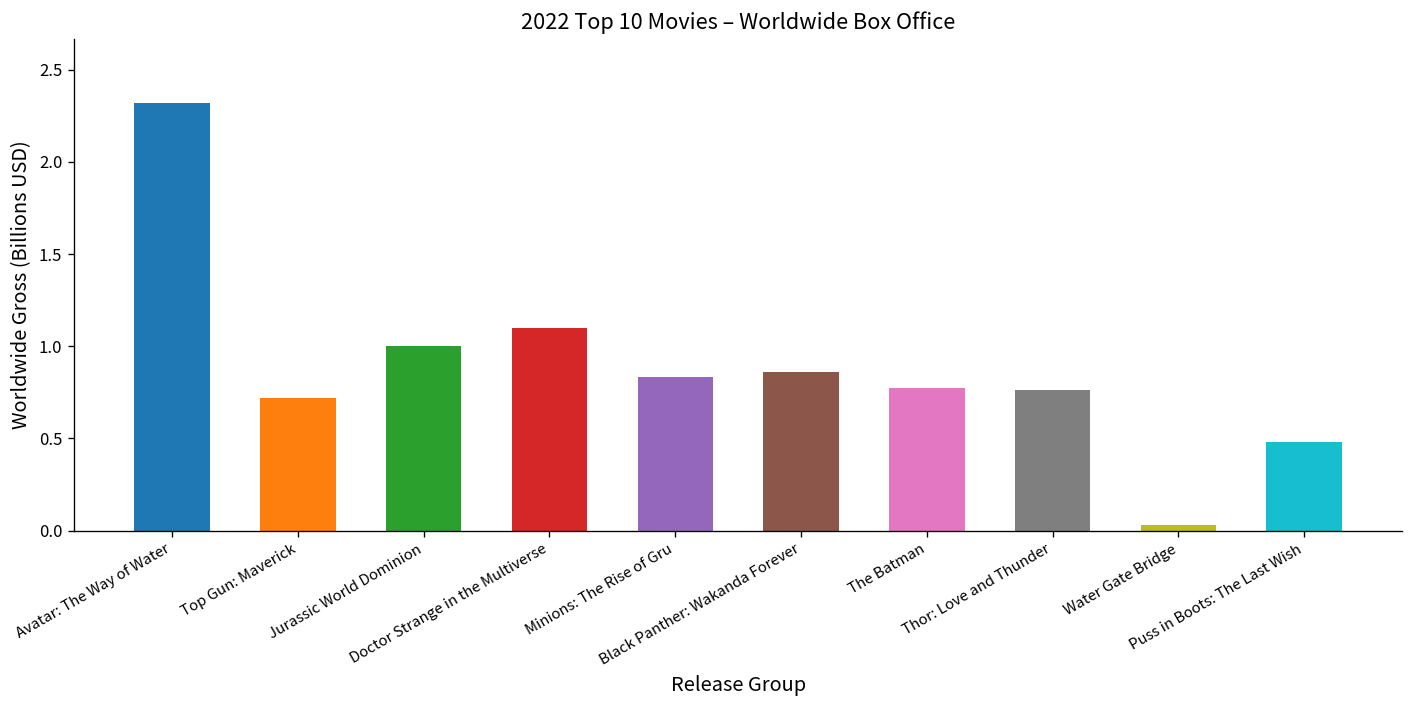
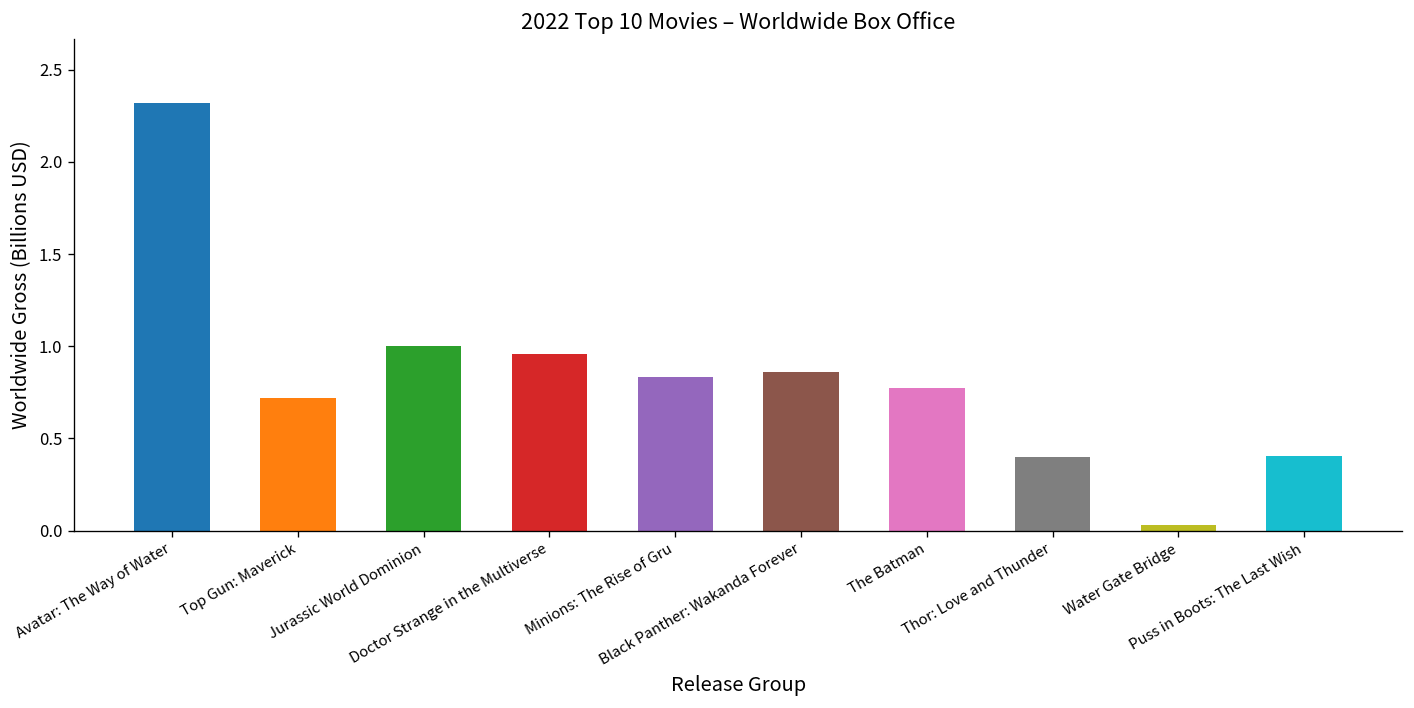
  {
    "Avatar: The Way of Water": 2.32,
    "Top Gun: Maverick": 0.72,
    "Jurassic World Dominion": 1.00,
-   "Doctor Strange in the Multiverse": 1.10,
+   "Doctor Strange in the Multiverse": 0.96,
    "Minions: The Rise of Gru": 0.83,
    "Black Panther: Wakanda Forever": 0.86,
    "The Batman": 0.77,
-   "Thor: Love and Thunder": 0.76,
+   "Thor: Love and Thunder": 0.40,
    "Water Gate Bridge": 0.03,
-   "Puss in Boots: The Last Wish": 0.48
+   "Puss in Boots: The Last Wish": 0.40
  }
